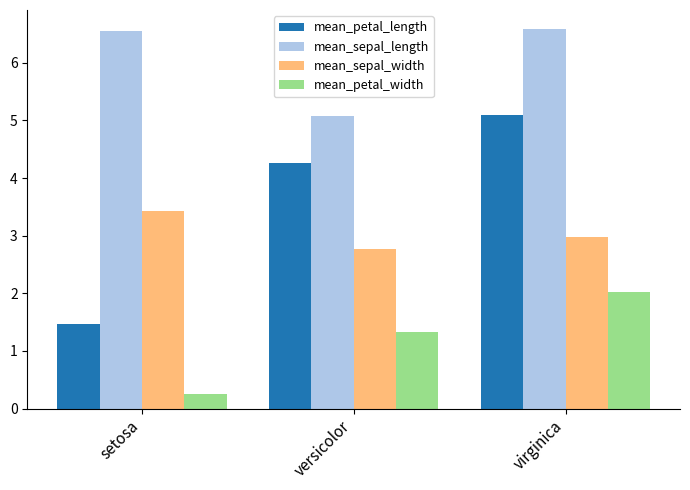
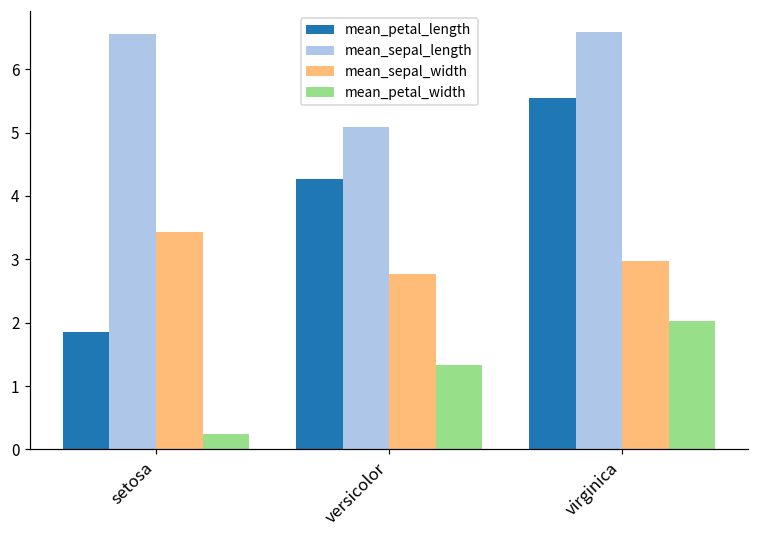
  {
    "mean_petal_length": {
-     "setosa": 1.5,
+     "setosa": 1.8,
      "versicolor": 4.3,
-     "virginica": 5.1
+     "virginica": 5.6
    },
    "mean_sepal_length": {
      "setosa": 6.6,
      "versicolor": 5.1,
      "virginica": 6.6
    },
    "mean_sepal_width": {
      "setosa": 3.4,
      "versicolor": 2.8,
      "virginica": 3.0
    },
    "mean_petal_width": {
      "setosa": 0.2,
      "versicolor": 1.3,
      "virginica": 2.0
    }
  }
